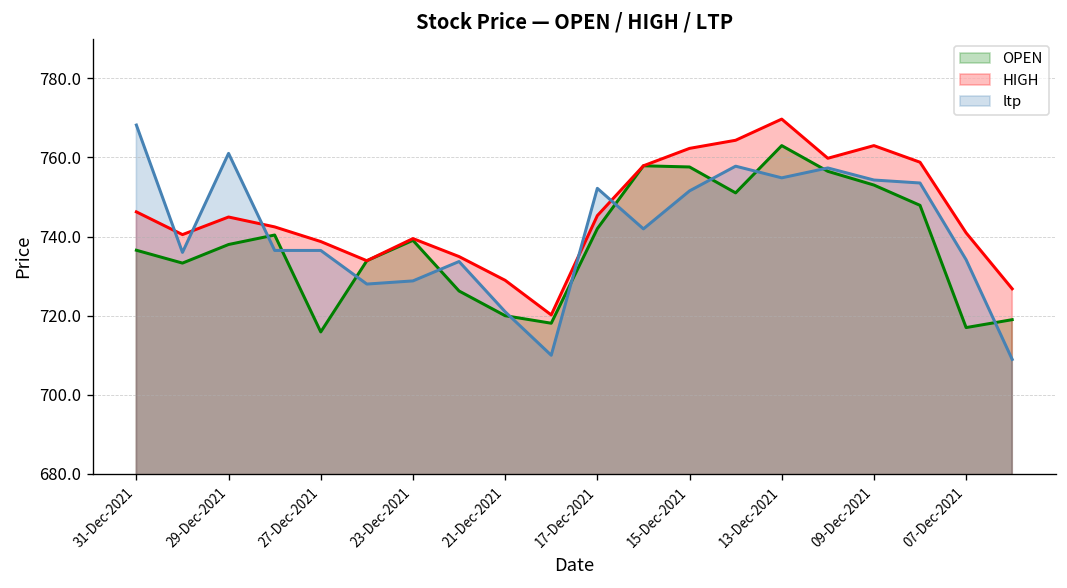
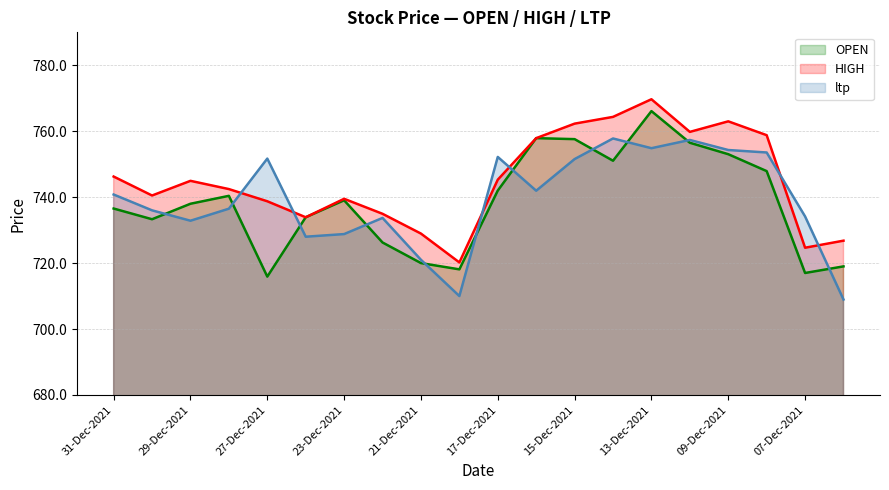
  {
    "OPEN": {
      "31-Dec-2021": 737,
      "29-Dec-2021": 738,
      "27-Dec-2021": 716,
      "21-Dec-2021": 720,
      "17-Dec-2021": 742,
      "15-Dec-2021": 758,
-     "13-Dec-2021": 763,
+     "13-Dec-2021": 766,
      "09-Dec-2021": 753,
      "07-Dec-2021": 717
    },
    "HIGH": {
      "31-Dec-2021": 746,
      "29-Dec-2021": 745,
      "27-Dec-2021": 739,
      "21-Dec-2021": 729,
      "17-Dec-2021": 745,
      "15-Dec-2021": 762,
      "13-Dec-2021": 770,
      "09-Dec-2021": 763,
-     "07-Dec-2021": 741
+     "07-Dec-2021": 725
    },
    "ltp": {
-     "31-Dec-2021": 768,
-     "29-Dec-2021": 761,
-     "27-Dec-2021": 737,
+     "31-Dec-2021": 741,
+     "29-Dec-2021": 733,
+     "27-Dec-2021": 752,
      "23-Dec-2021": 729,
      "21-Dec-2021": 721,
      "17-Dec-2021": 752,
      "15-Dec-2021": 752,
      "13-Dec-2021": 755,
      "09-Dec-2021": 754,
      "07-Dec-2021": 734
    }
  }
